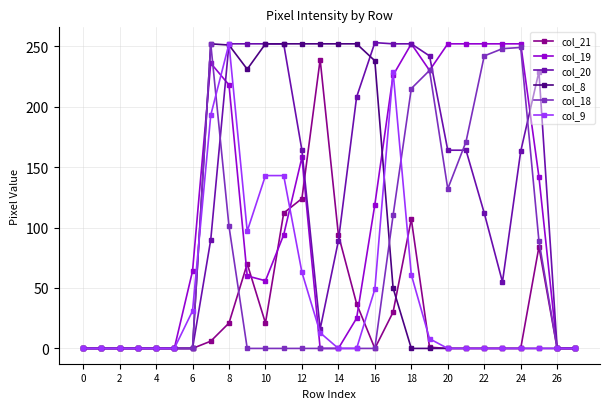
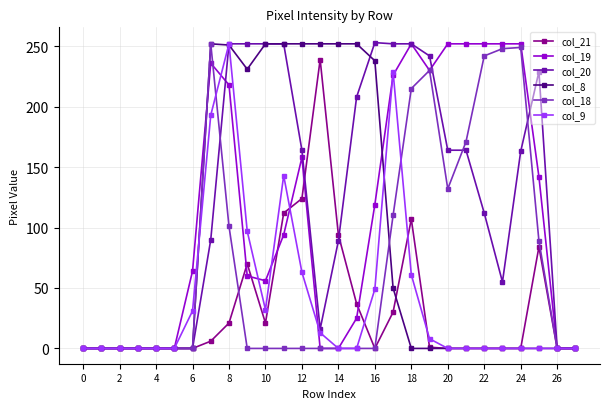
  {
    "col_9": {
      "6": 31,
-     "10": 143,
+     "10": 32,
      "12": 63,
      "16": 49,
      "18": 61
    }
  }
